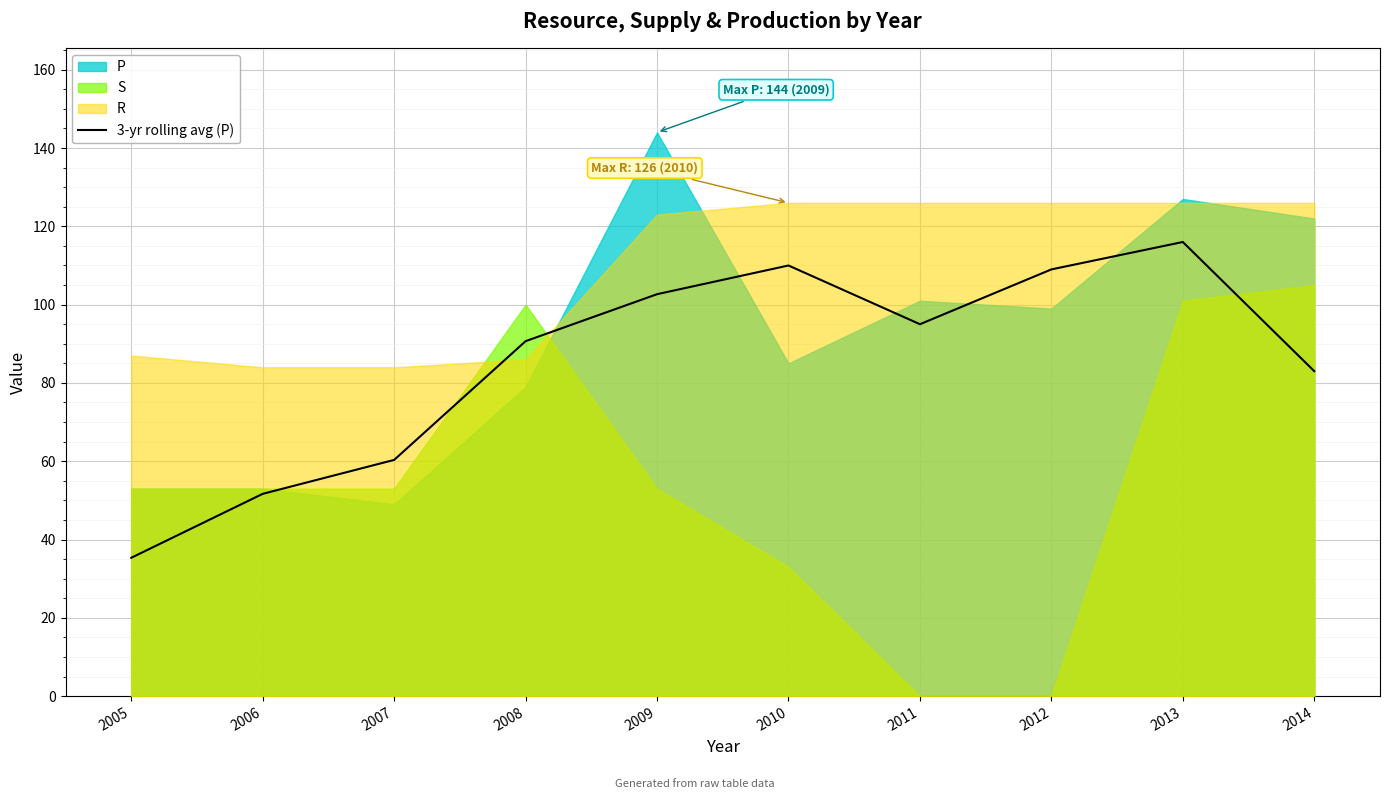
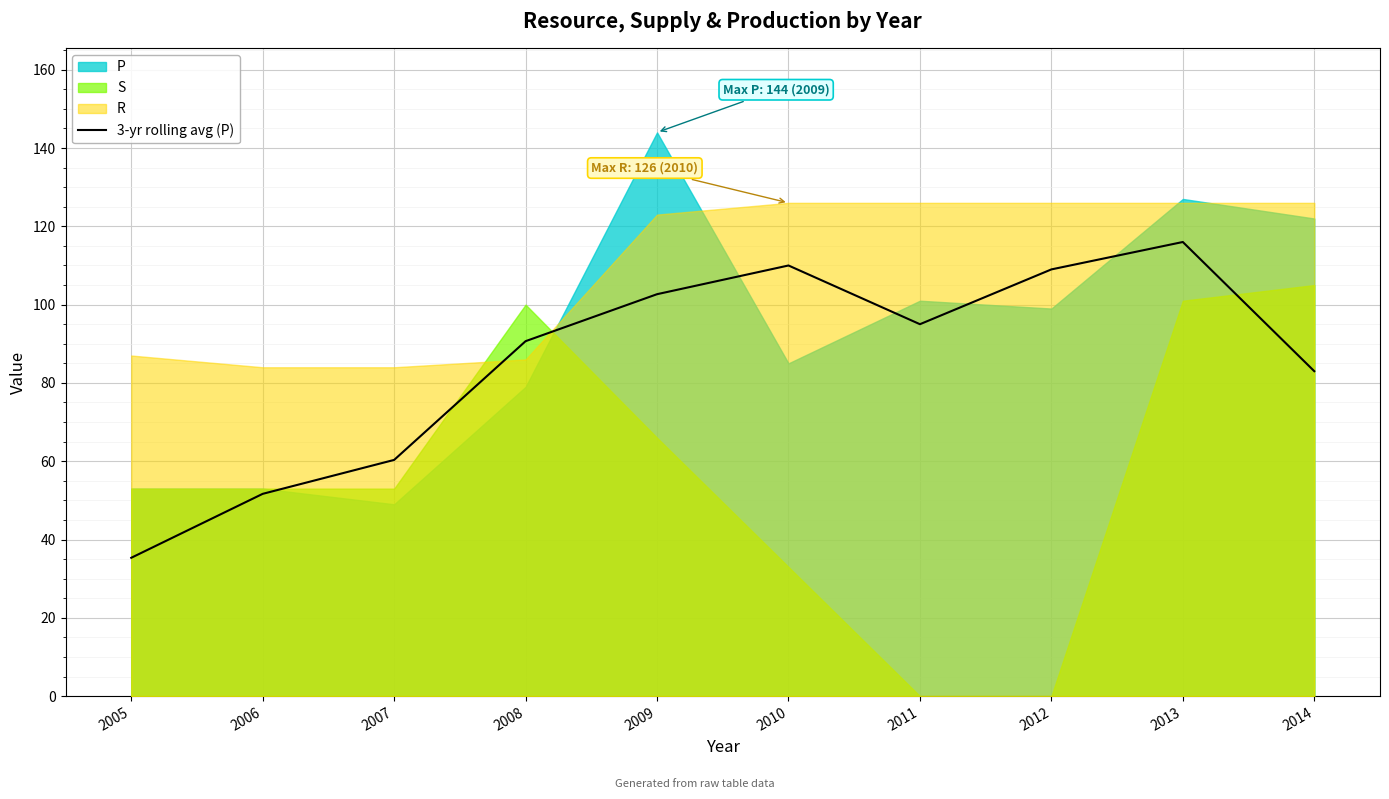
  {
    "3-yr rolling avg (P)": {
      "2005": 35,
      "2006": 52,
      "2007": 60,
      "2008": 91,
      "2009": 103,
      "2010": 110,
      "2011": 95,
      "2012": 109,
      "2013": 116,
      "2014": 83
    },
    "P": {
      "2007": 49,
      "2008": 79,
      "2010": 85,
      "2011": 101,
      "2012": 99,
      "2013": 127,
      "2014": 122
    },
    "S": {
      "2007": 53,
      "2008": 100,
-     "2009": 53,
+     "2009": 66,
      "2010": 33,
      "2011": 0,
      "2012": 0,
      "2013": 101,
      "2014": 105
    },
    "R": {
      "2005": 87,
      "2006": 84,
      "2007": 84,
      "2008": 86,
      "2009": 123,
      "2011": 126,
      "2012": 126,
      "2013": 126,
      "2014": 126
    }
  }
